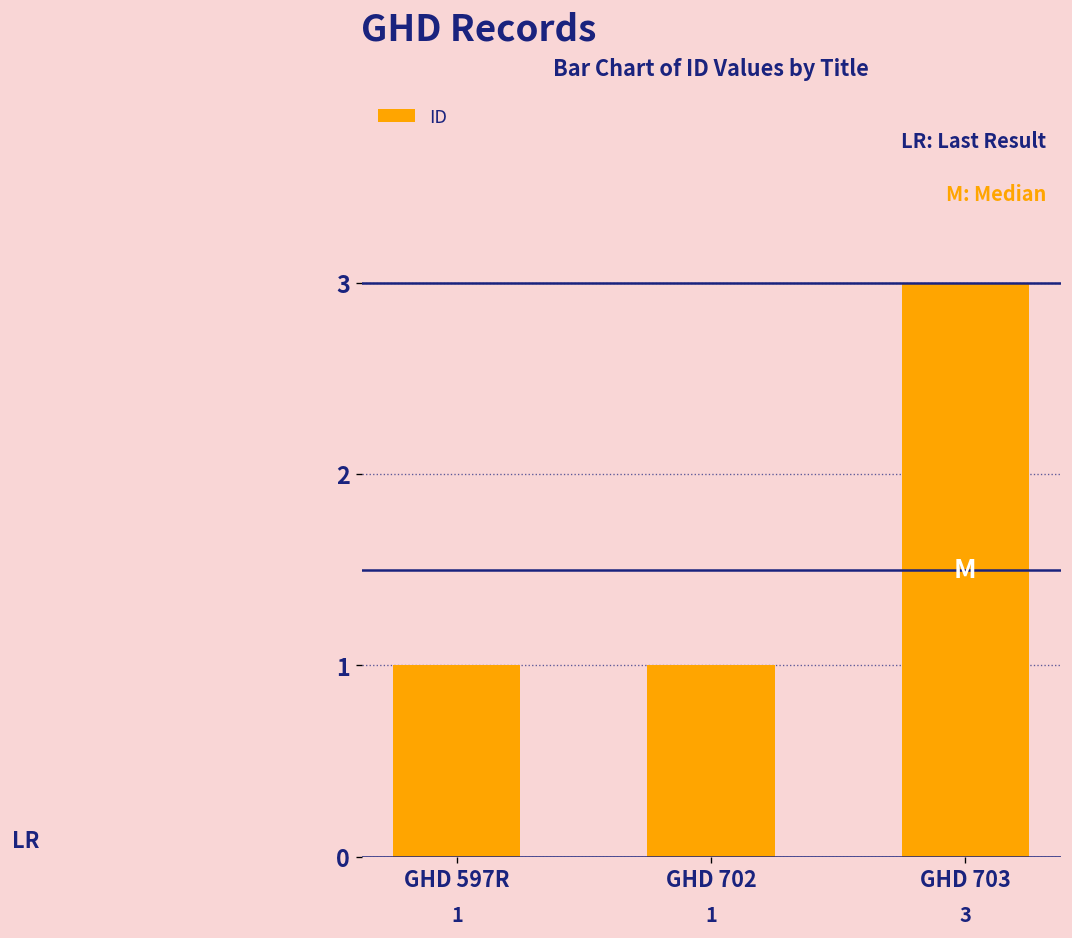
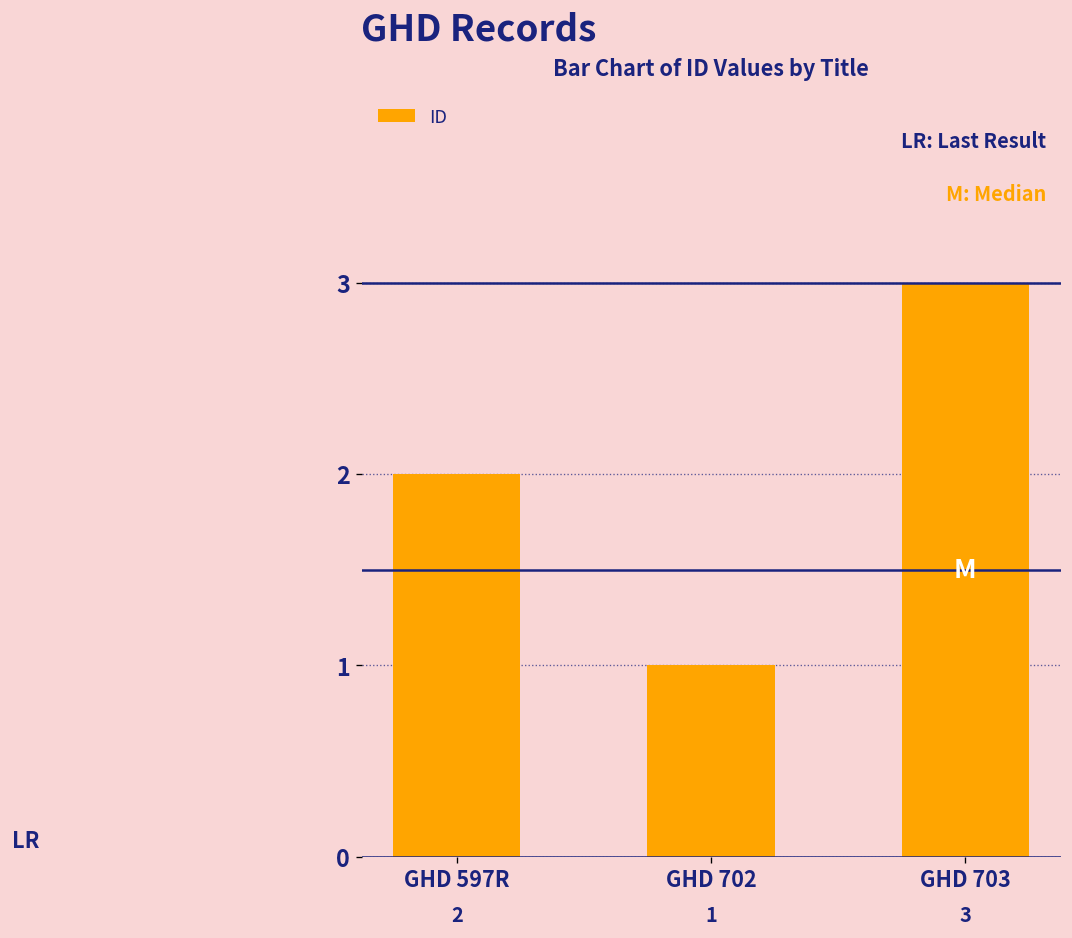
  {
-   "GHD 597R": 1
+   "GHD 597R": 2
  }
